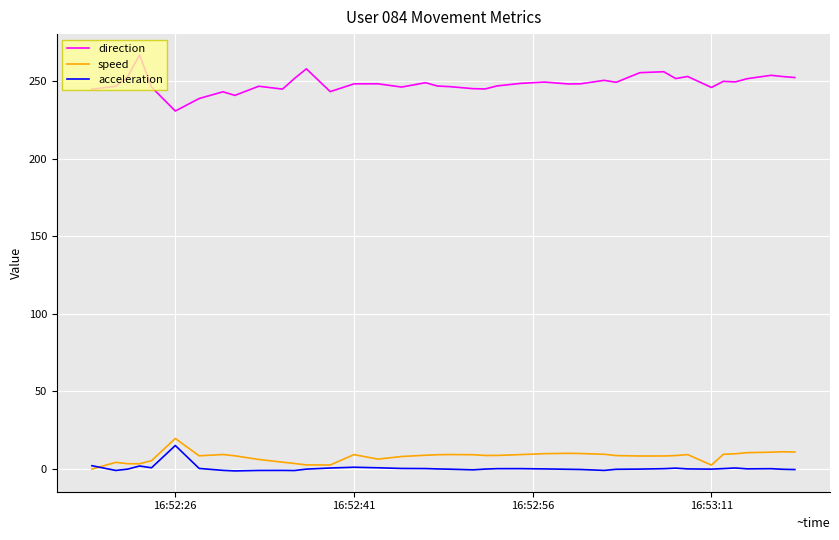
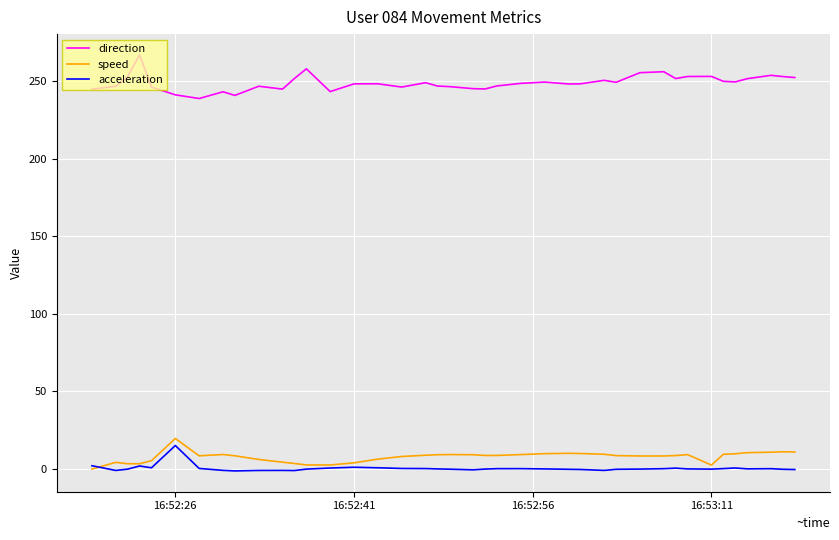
  {
    "direction": {
-     "16:52:26": 231,
+     "16:52:26": 241,
      "16:52:41": 248,
-     "16:53:11": 246
+     "16:53:11": 253
    },
    "speed": {
      "16:52:26": 20,
-     "16:52:41": 9,
+     "16:52:41": 4,
      "16:53:11": 3
    },
    "acceleration": {
      "16:52:26": 15,
      "16:52:41": 1,
      "16:53:11": 0
    }
  }
